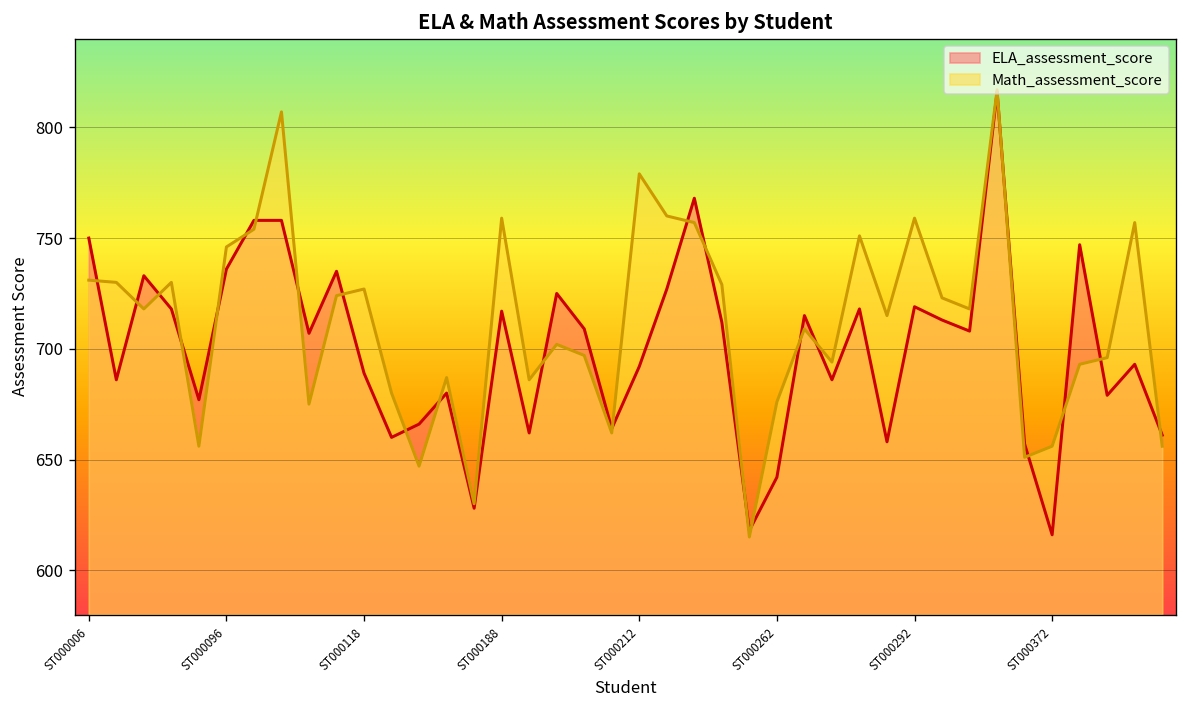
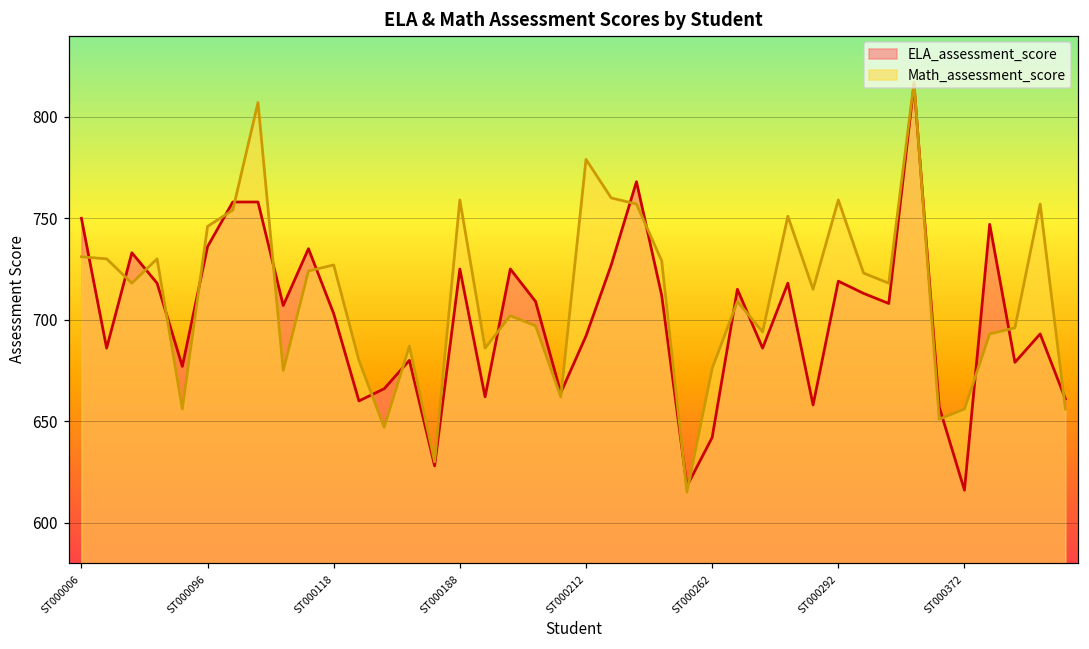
  {
    "ELA_assessment_score": {
      "ST000006": 750,
      "ST000096": 736,
-     "ST000118": 689,
-     "ST000188": 717,
+     "ST000118": 703,
+     "ST000188": 725,
      "ST000212": 692,
      "ST000262": 642,
      "ST000292": 719,
      "ST000372": 616
    },
    "Math_assessment_score": {
      "ST000006": 731,
      "ST000096": 746,
      "ST000118": 727,
      "ST000188": 759,
      "ST000212": 779,
      "ST000262": 676,
      "ST000292": 759,
      "ST000372": 656
    }
  }
